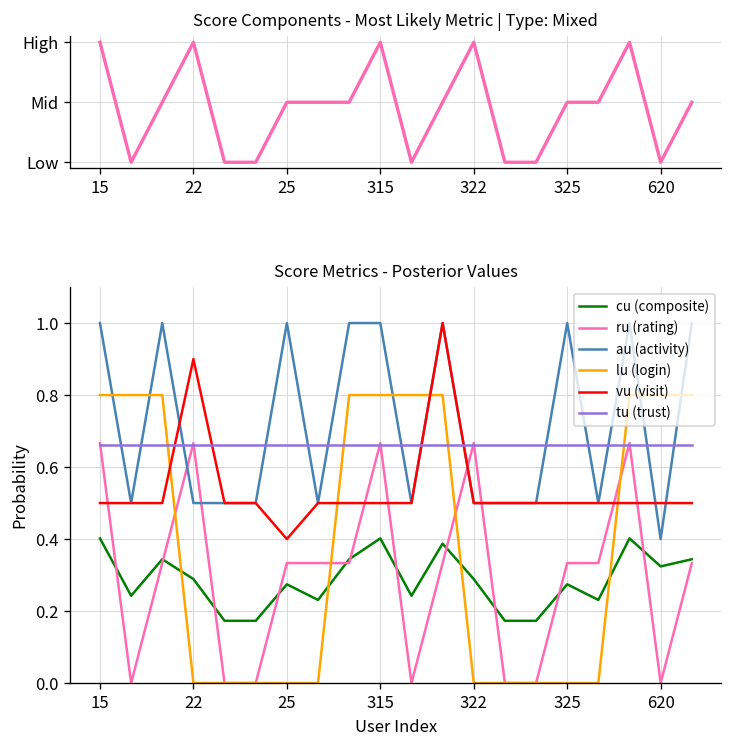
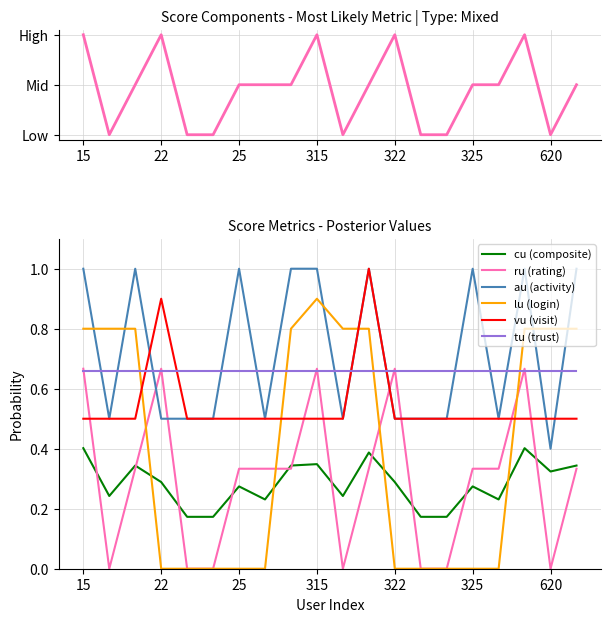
  {
    "Score Metrics - Posterior Values": {
      "cu (composite)": {
        "15": 0.40,
        "22": 0.29,
        "25": 0.27,
-       "315": 0.40,
+       "315": 0.35,
        "322": 0.29,
        "325": 0.27,
        "620": 0.32
      },
      "ru (rating)": {
        "25": 0.33,
        "325": 0.33,
        "620": 0.00
      },
      "au (activity)": {
        "15": 1.00,
        "22": 0.50,
        "25": 1.00,
        "315": 1.00,
        "325": 1.00,
        "620": 0.40
      },
      "lu (login)": {
        "15": 0.8,
        "22": 0.0,
        "25": 0.0,
-       "315": 0.8,
+       "315": 0.9,
        "322": 0.0,
        "325": 0.0
      },
      "vu (visit)": {
        "15": 0.5,
        "22": 0.9,
-       "25": 0.4,
+       "25": 0.5,
        "315": 0.5,
        "325": 0.5,
        "620": 0.5
      },
      "tu (trust)": {
        "25": 0.66,
        "325": 0.66,
        "620": 0.66
      }
    }
  }
